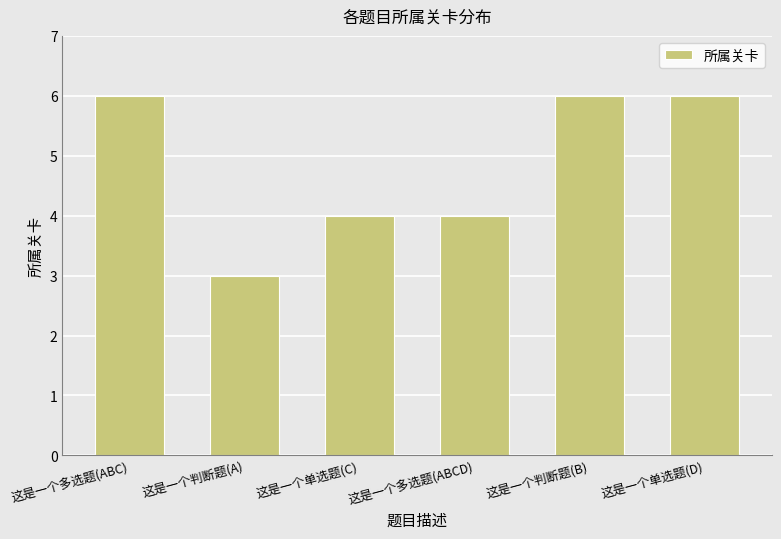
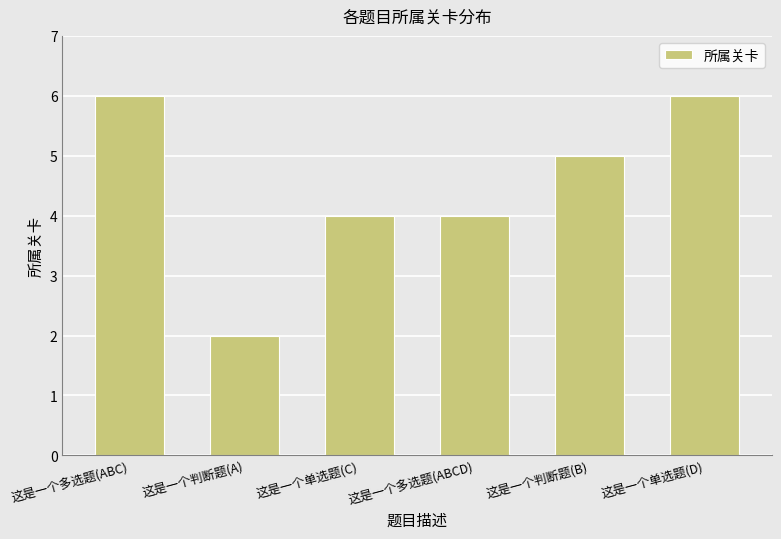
  {
    "这是一个多选题(ABC)": 6,
-   "这是一个判断题(A)": 3,
+   "这是一个判断题(A)": 2,
    "这是一个单选题(C)": 4,
    "这是一个多选题(ABCD)": 4,
-   "这是一个判断题(B)": 6,
+   "这是一个判断题(B)": 5,
    "这是一个单选题(D)": 6
  }
